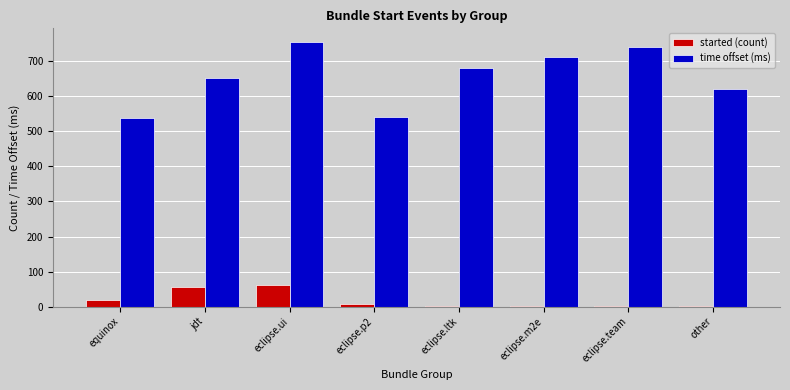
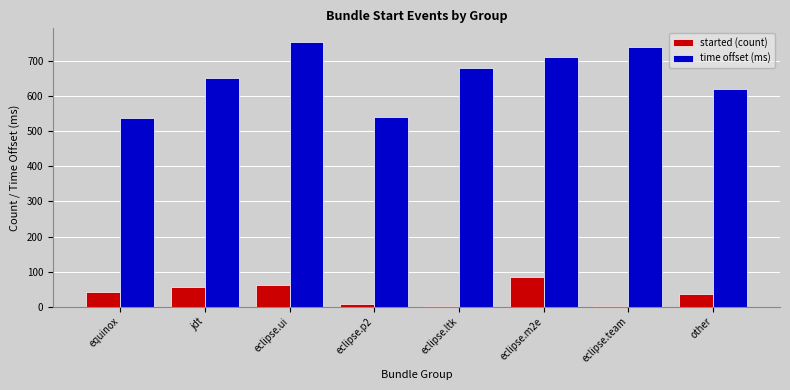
  {
    "started (count)": {
-     "equinox": 20,
+     "equinox": 40,
      "jdt": 60,
      "eclipse.ui": 60,
-     "eclipse.m2e": 0,
-     "other": 0
+     "eclipse.m2e": 80,
+     "other": 40
    },
    "time offset (ms)": {
      "equinox": 540,
      "jdt": 650,
      "eclipse.ui": 760,
      "eclipse.p2": 540,
      "eclipse.ltk": 680,
      "eclipse.m2e": 710,
      "eclipse.team": 740,
      "other": 620
    }
  }
